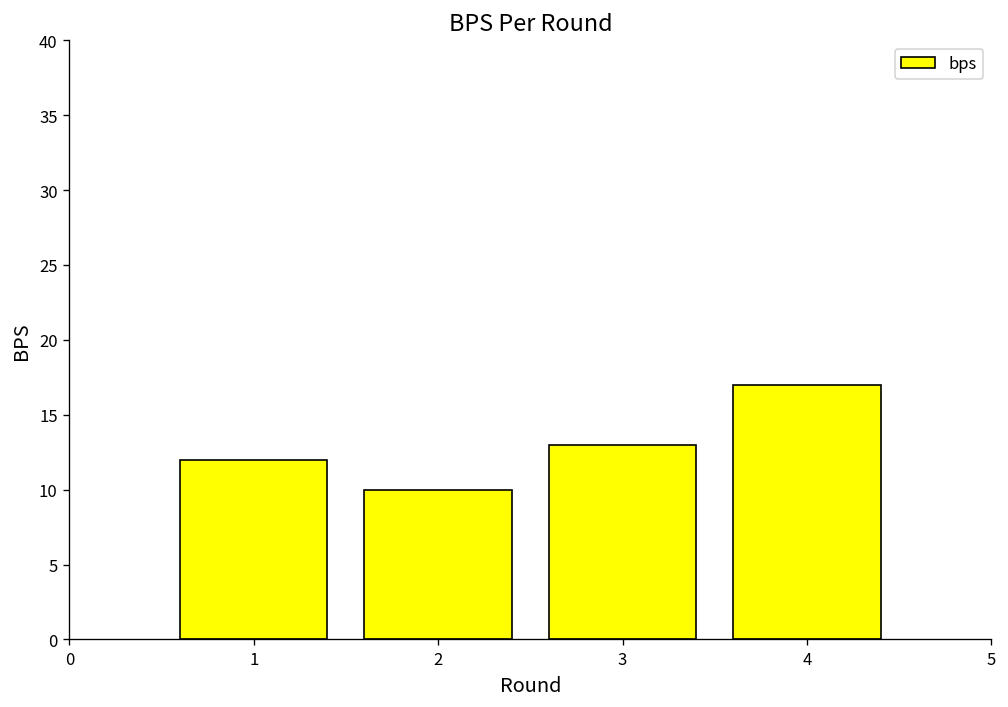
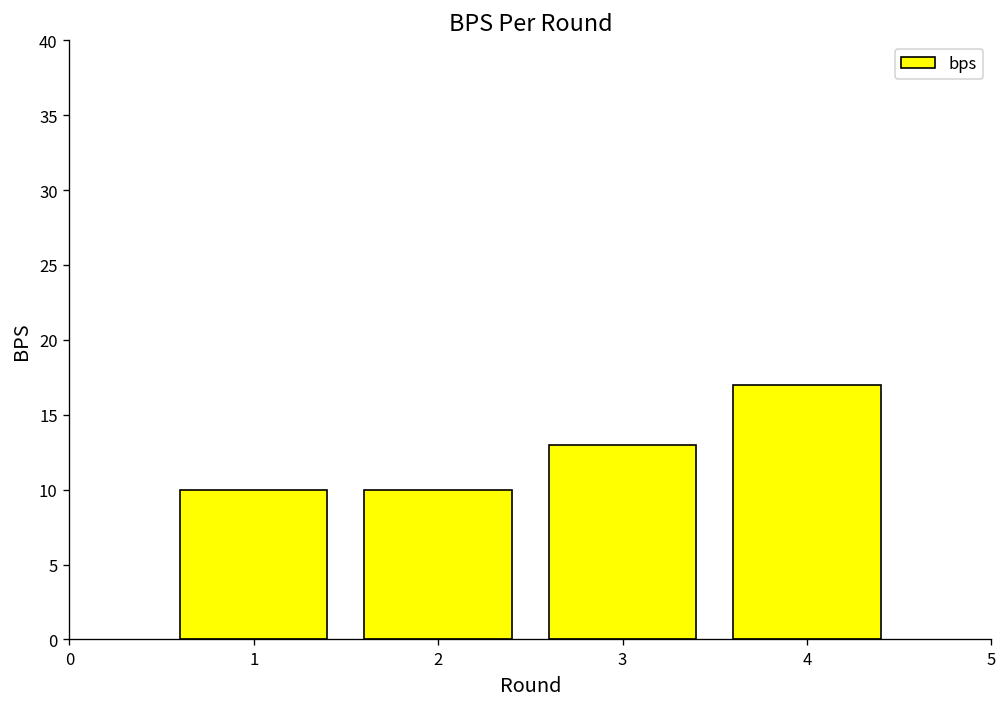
  {
-   "1": 12,
+   "1": 10,
    "2": 10,
    "3": 13,
    "4": 17
  }
